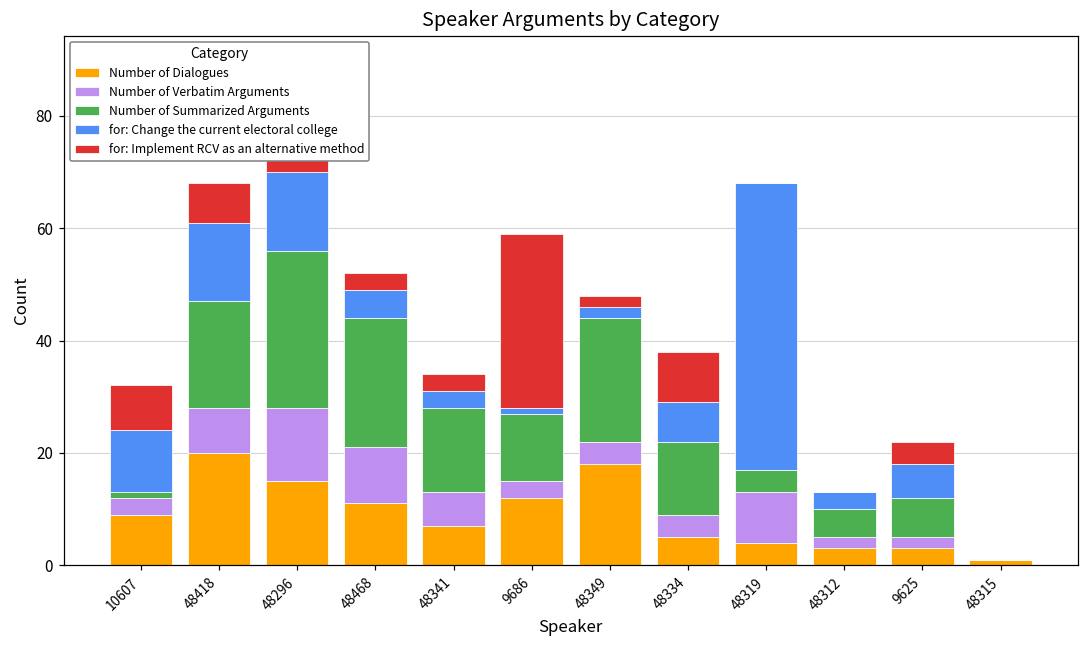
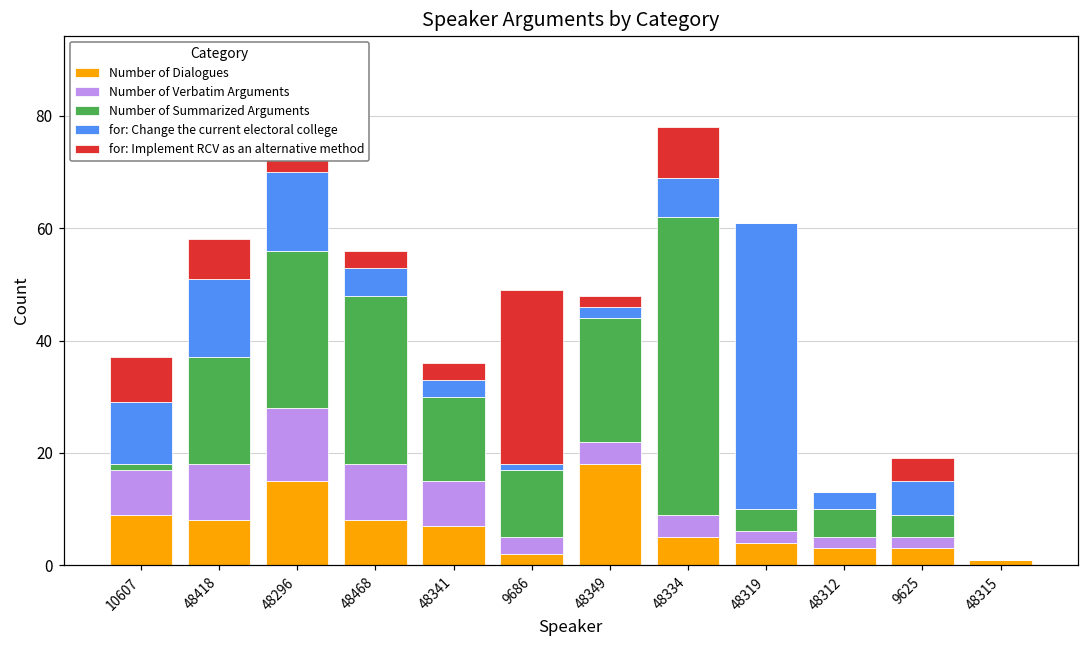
  {
    "Number of Dialogues": {
      "10607": 9,
-     "48418": 20,
+     "48418": 8,
      "48296": 15,
-     "48468": 11,
+     "48468": 8,
      "48341": 7,
-     "9686": 12,
+     "9686": 2,
      "48349": 18,
      "48334": 5,
      "48319": 4,
      "48312": 3,
      "9625": 3,
      "48315": 1
    },
    "Number of Verbatim Arguments": {
-     "10607": 3,
-     "48418": 8,
+     "10607": 8,
+     "48418": 10,
      "48296": 13,
      "48468": 10,
-     "48341": 6,
+     "48341": 8,
      "9686": 3,
      "48349": 4,
      "48334": 4,
-     "48319": 9,
+     "48319": 2,
      "48312": 2,
      "9625": 2,
      "48315": 0
    },
    "Number of Summarized Arguments": {
      "10607": 1,
      "48418": 19,
      "48296": 28,
-     "48468": 23,
+     "48468": 30,
      "48341": 15,
      "9686": 12,
      "48349": 22,
-     "48334": 13,
+     "48334": 53,
      "48319": 4,
      "48312": 5,
-     "9625": 7,
+     "9625": 4,
      "48315": 0
    },
    "for: Change the current electoral college": {
      "10607": 11,
      "48418": 14,
      "48296": 14,
      "48468": 5,
      "48341": 3,
      "9686": 1,
      "48349": 2,
      "48334": 7,
      "48319": 51,
      "48312": 3,
      "9625": 6,
      "48315": 0
    },
    "for: Implement RCV as an alternative method": {
      "10607": 8,
      "48418": 7,
      "48468": 3,
      "48341": 3,
      "9686": 31,
      "48349": 2,
      "48334": 9,
      "48319": 0,
      "48312": 0,
      "9625": 4,
      "48315": 0
    }
  }
